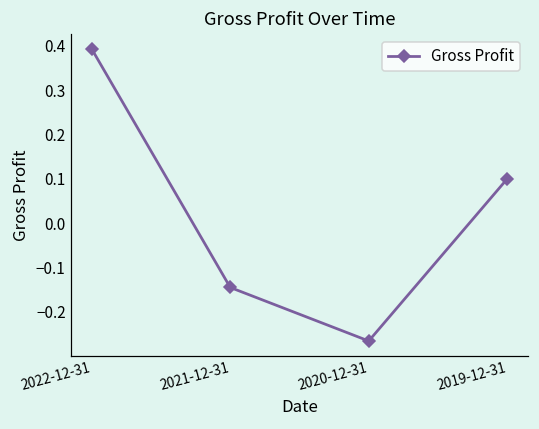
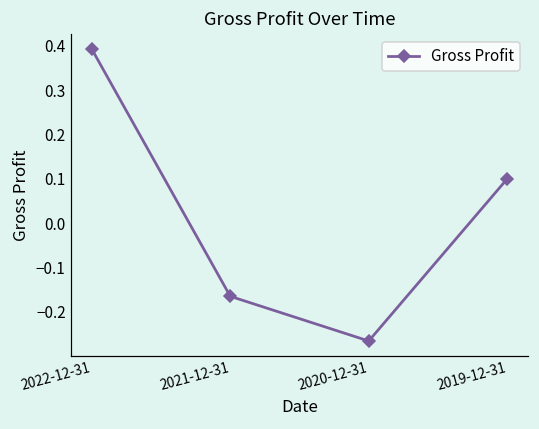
  {
    "2022-12-31": 0.39,
-   "2021-12-31": -0.15,
+   "2021-12-31": -0.17,
    "2020-12-31": -0.27,
    "2019-12-31": 0.10
  }
